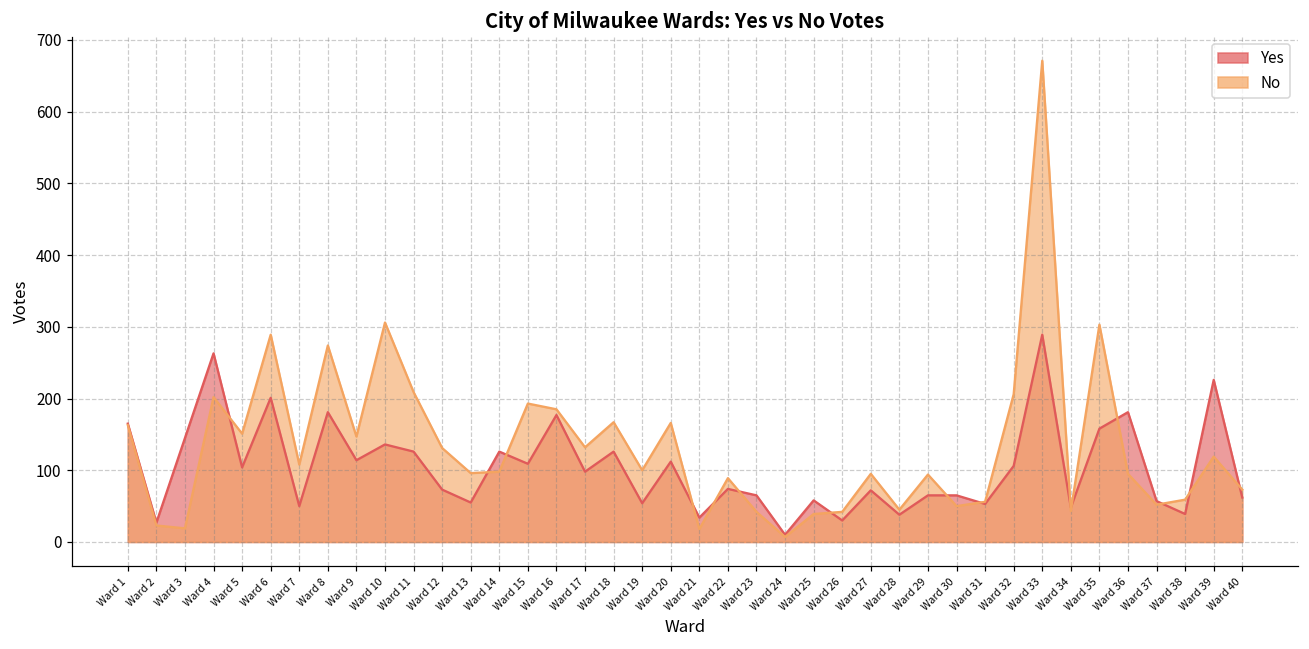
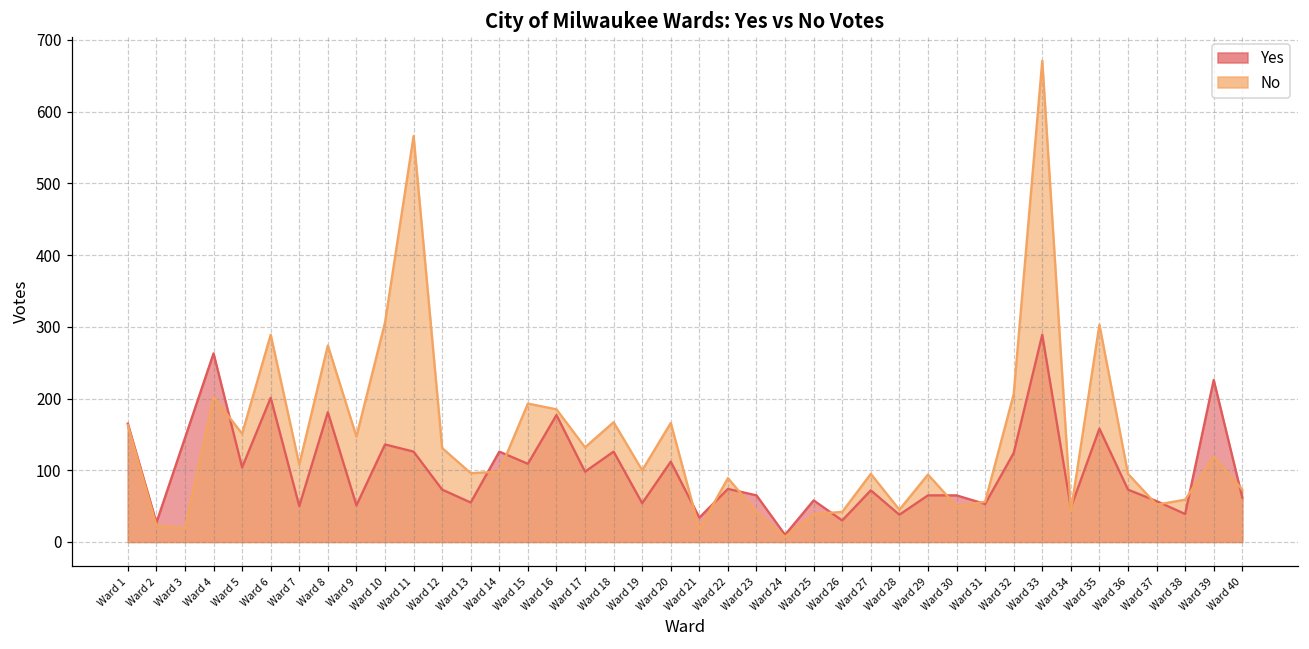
  {
    "Yes": {
      "Ward 2": 30,
      "Ward 3": 150,
      "Ward 4": 260,
      "Ward 5": 100,
      "Ward 6": 200,
      "Ward 7": 50,
      "Ward 8": 180,
-     "Ward 9": 110,
+     "Ward 9": 50,
      "Ward 10": 140,
      "Ward 11": 130,
      "Ward 12": 70,
      "Ward 13": 60,
      "Ward 14": 130,
      "Ward 15": 110,
      "Ward 16": 180,
      "Ward 17": 100,
      "Ward 18": 130,
      "Ward 19": 50,
      "Ward 20": 110,
      "Ward 21": 30,
      "Ward 22": 70,
      "Ward 23": 70,
      "Ward 25": 60,
      "Ward 26": 30,
      "Ward 27": 70,
      "Ward 28": 40,
      "Ward 29": 70,
      "Ward 30": 70,
-     "Ward 32": 110,
+     "Ward 32": 120,
      "Ward 33": 290,
      "Ward 34": 50,
      "Ward 35": 160,
-     "Ward 36": 180,
+     "Ward 36": 70,
      "Ward 37": 60,
      "Ward 38": 40,
      "Ward 39": 230,
      "Ward 40": 60
    },
    "No": {
      "Ward 2": 20,
      "Ward 3": 20,
      "Ward 4": 200,
      "Ward 5": 150,
      "Ward 6": 290,
      "Ward 7": 110,
      "Ward 8": 270,
      "Ward 9": 150,
      "Ward 10": 310,
-     "Ward 11": 210,
+     "Ward 11": 570,
      "Ward 12": 130,
      "Ward 13": 100,
      "Ward 14": 100,
      "Ward 15": 190,
      "Ward 16": 190,
      "Ward 17": 130,
      "Ward 18": 170,
      "Ward 19": 100,
      "Ward 20": 170,
      "Ward 21": 20,
      "Ward 22": 90,
      "Ward 23": 40,
      "Ward 25": 40,
      "Ward 26": 40,
      "Ward 27": 100,
      "Ward 28": 50,
      "Ward 29": 90,
      "Ward 30": 50,
      "Ward 32": 210,
      "Ward 33": 670,
      "Ward 34": 40,
      "Ward 35": 300,
      "Ward 36": 100,
      "Ward 37": 50,
      "Ward 38": 60,
      "Ward 39": 120,
      "Ward 40": 70
    }
  }
